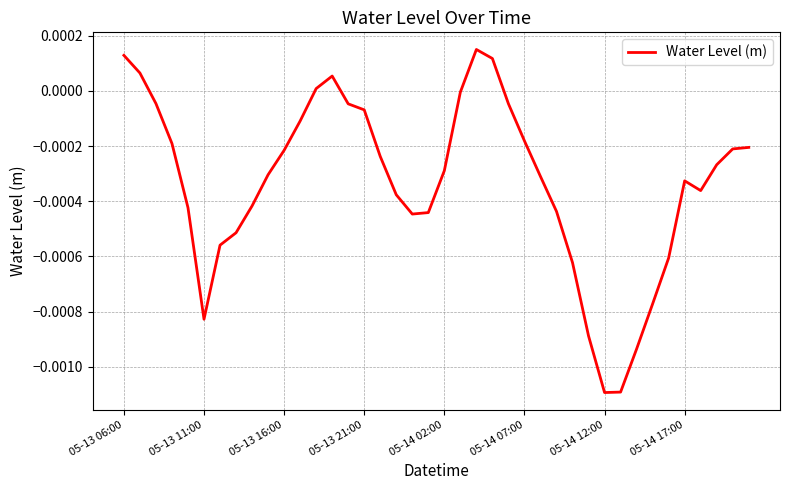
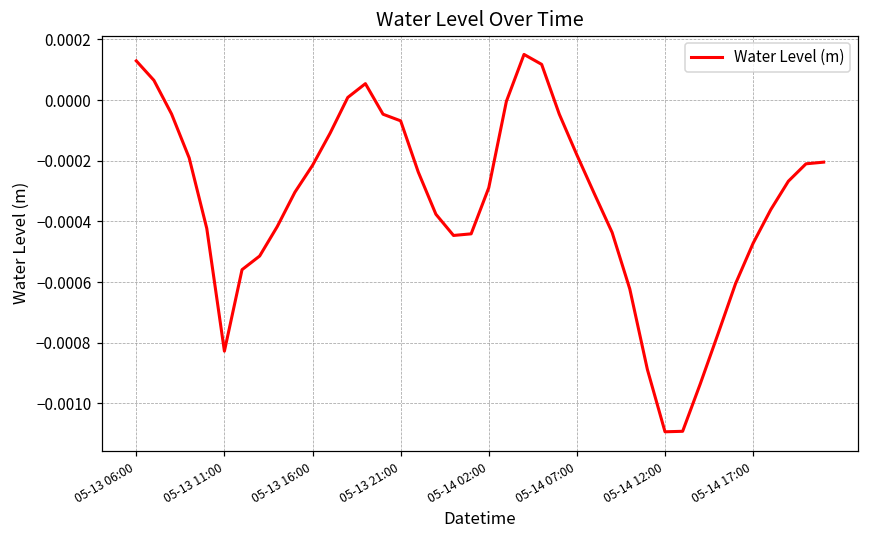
  {
    "05-13 06:00": 0.00013,
    "05-13 11:00": -0.00083,
    "05-13 16:00": -0.00022,
    "05-13 21:00": -0.00007,
    "05-14 02:00": -0.00029,
    "05-14 07:00": -0.00018,
    "05-14 12:00": -0.00109,
-   "05-14 17:00": -0.00033
+   "05-14 17:00": -0.00047
  }
